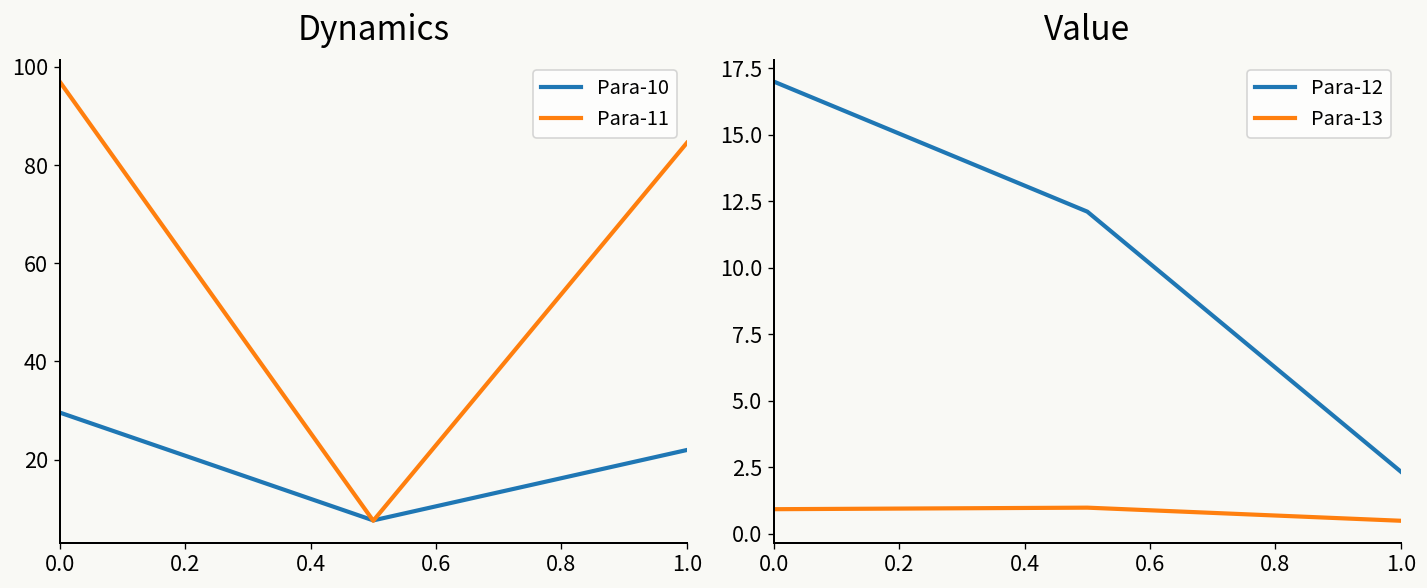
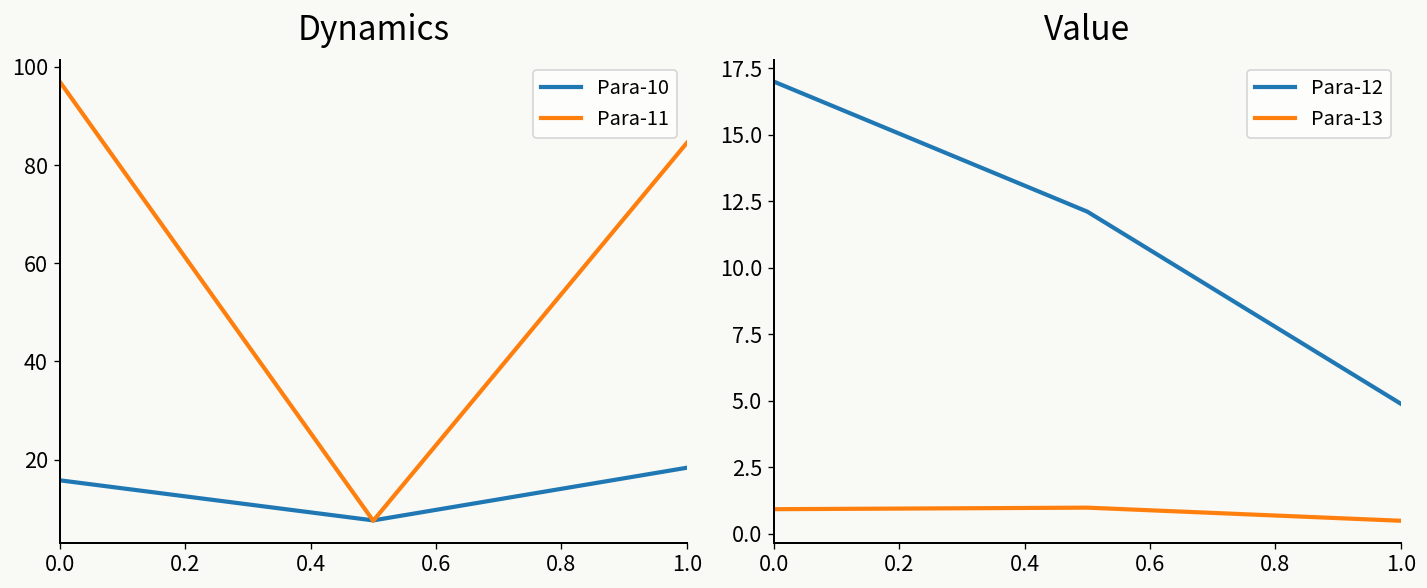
  {
    "Dynamics": {
      "Para-10": {
-       "0.0": 30,
-       "1.0": 22
+       "0.0": 16,
+       "1.0": 18
      },
      "Para-11": {
        "0.0": 97,
        "1.0": 85
      }
    },
    "Value": {
      "Para-12": {
        "0.0": 17.0,
-       "1.0": 2.3
+       "1.0": 4.9
      },
      "Para-13": {
        "0.0": 0.9,
        "1.0": 0.5
      }
    }
  }
